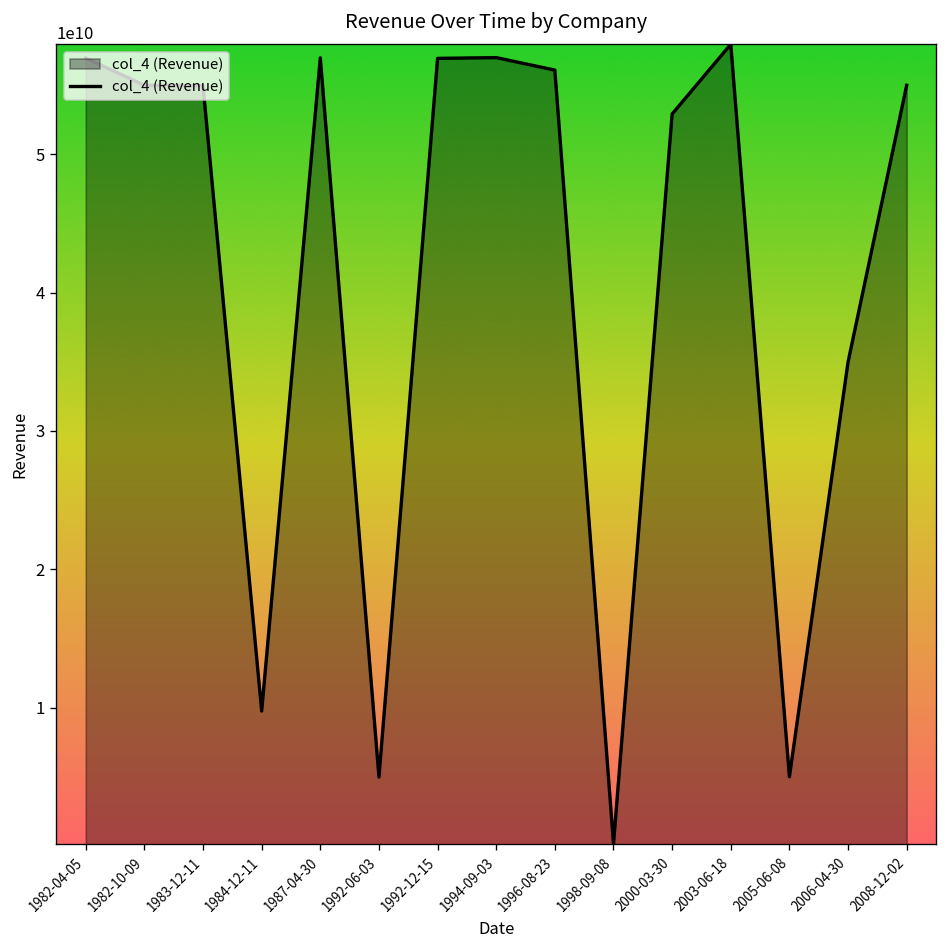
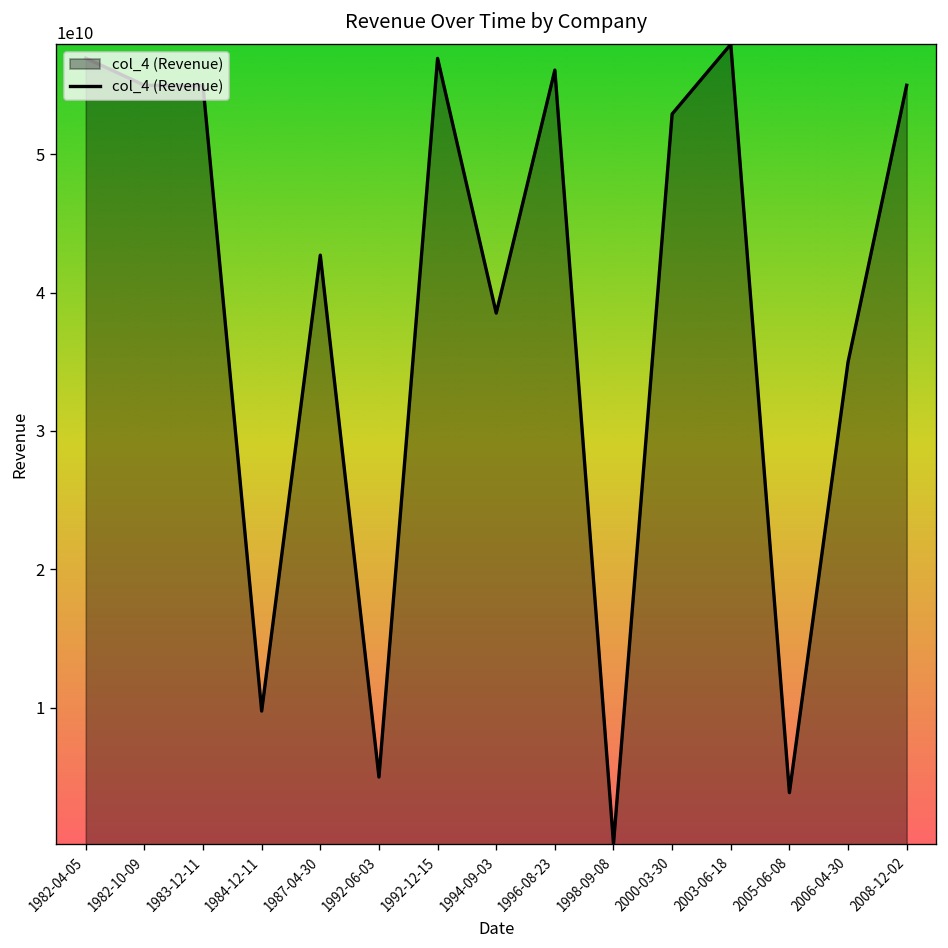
  {
    "1984-12-11": 9700000000,
-   "1987-04-30": 57000000000,
+   "1987-04-30": 42700000000,
    "1992-06-03": 5000000000,
    "1992-12-15": 56900000000,
-   "1994-09-03": 57000000000,
+   "1994-09-03": 38500000000,
    "1996-08-23": 56100000000,
    "1998-09-08": 200000000,
    "2000-03-30": 52900000000,
    "2003-06-18": 57900000000,
-   "2005-06-08": 5000000000,
+   "2005-06-08": 3900000000,
    "2006-04-30": 35000000000,
    "2008-12-02": 55000000000
  }
